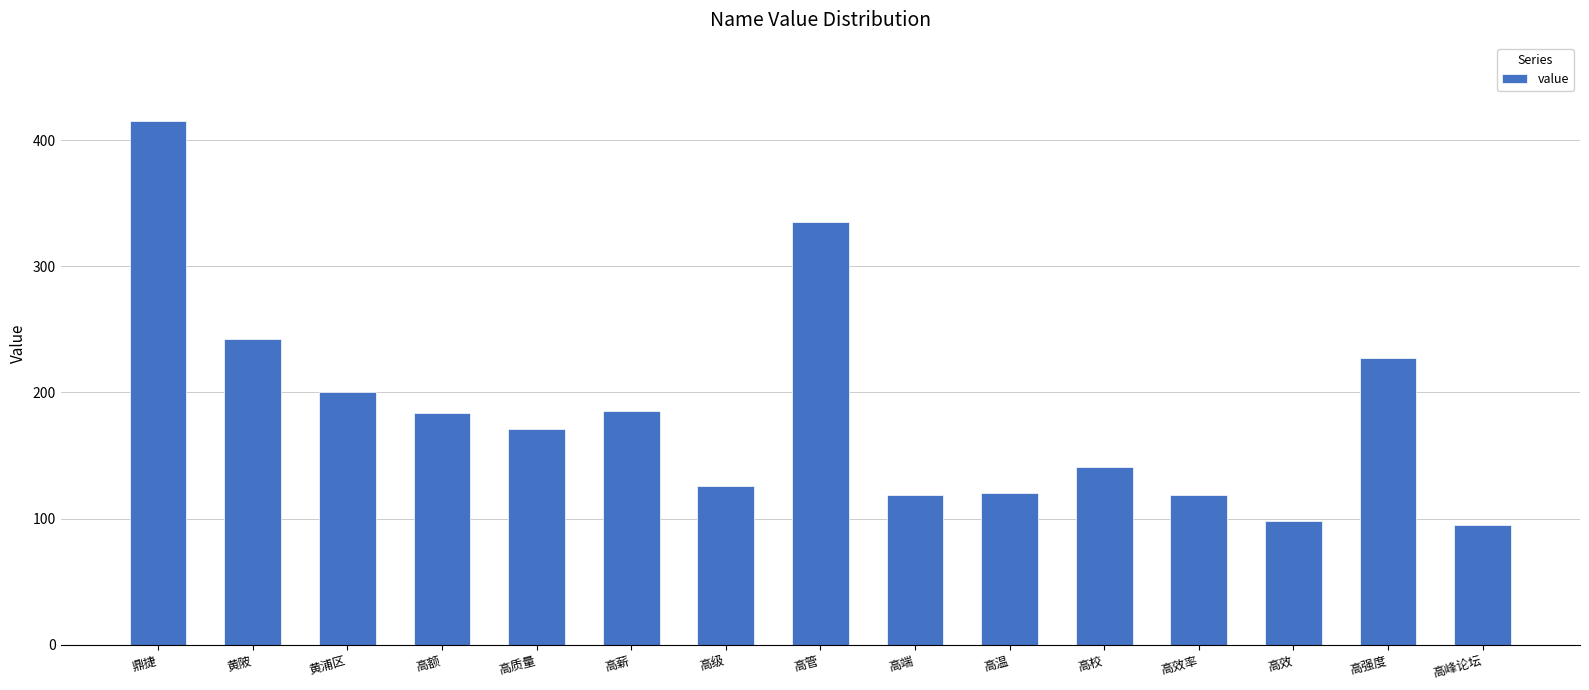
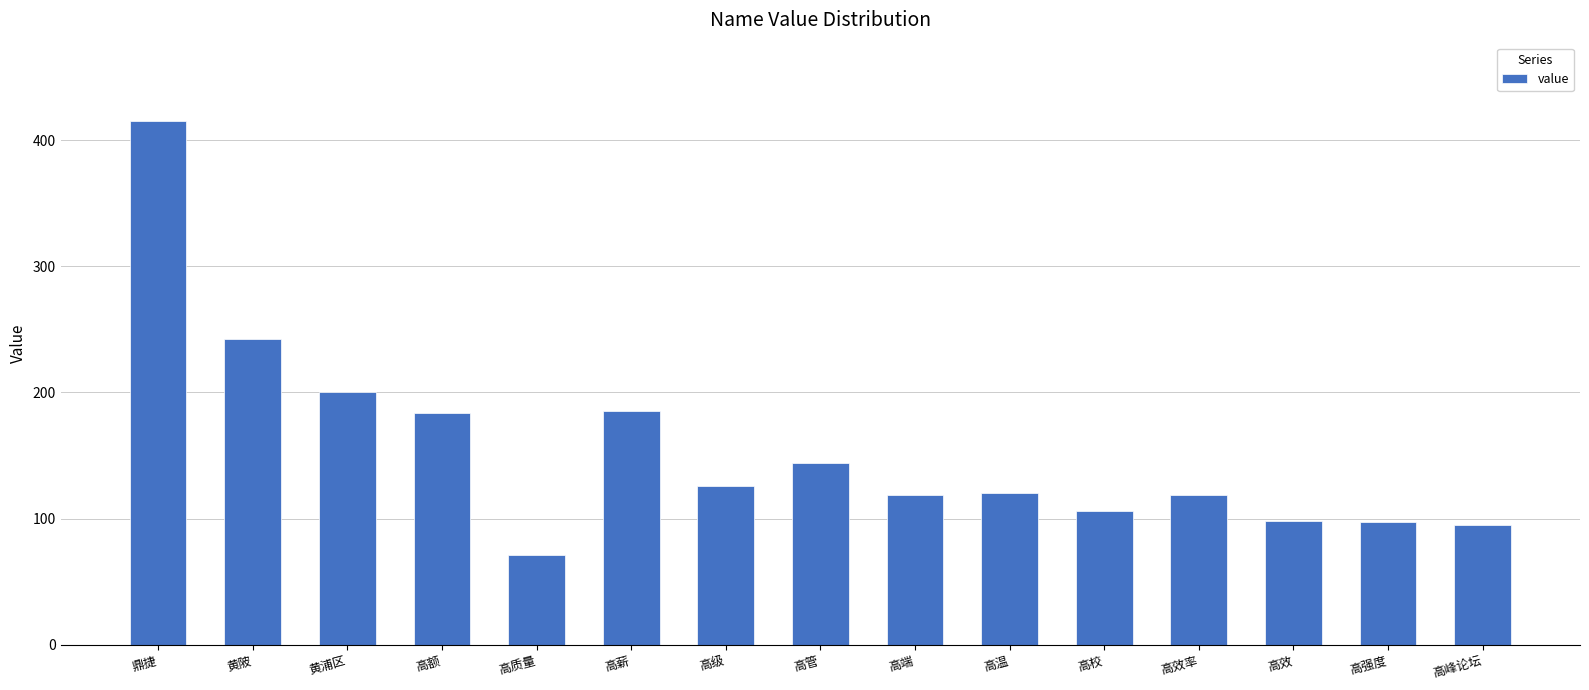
  {
    "鼎捷": 415,
    "黄陂": 242,
    "黄浦区": 200,
    "高额": 184,
-   "高质量": 171,
+   "高质量": 71,
    "高薪": 185,
    "高级": 126,
-   "高管": 335,
+   "高管": 144,
    "高端": 119,
    "高温": 120,
-   "高校": 141,
+   "高校": 106,
    "高效率": 119,
    "高效": 98,
-   "高强度": 227,
+   "高强度": 97,
    "高峰论坛": 95
  }
